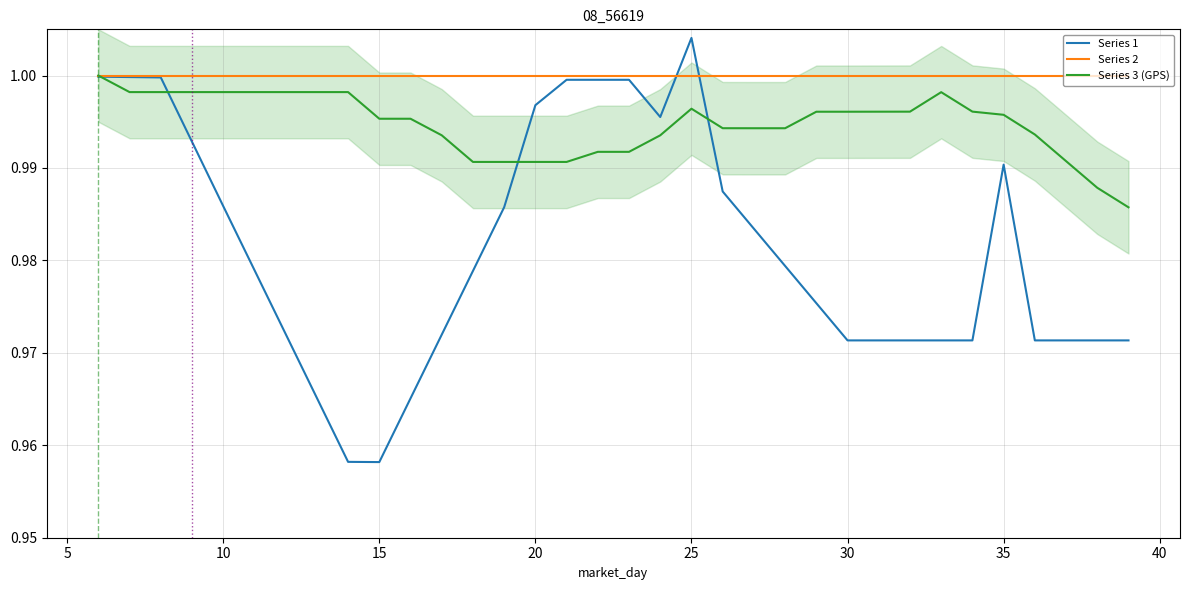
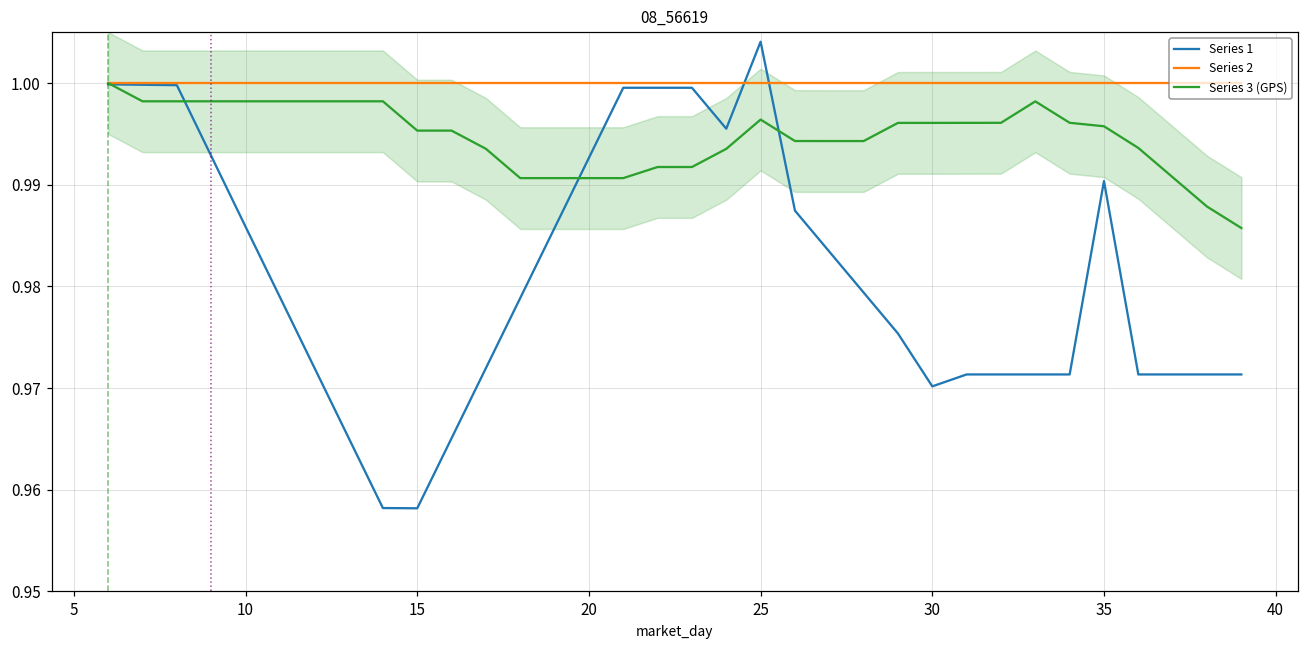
  {
    "Series 1": {
      "10": 0.986,
      "15": 0.958,
-     "20": 0.997,
+     "20": 0.993,
      "25": 1.004,
-     "30": 0.971,
+     "30": 0.970,
      "35": 0.990
    },
    "Series 2": {
      "10": 1.000,
      "15": 1.000,
      "20": 1.000,
      "25": 1.000,
      "30": 1.000,
      "35": 1.000
    }
  }
